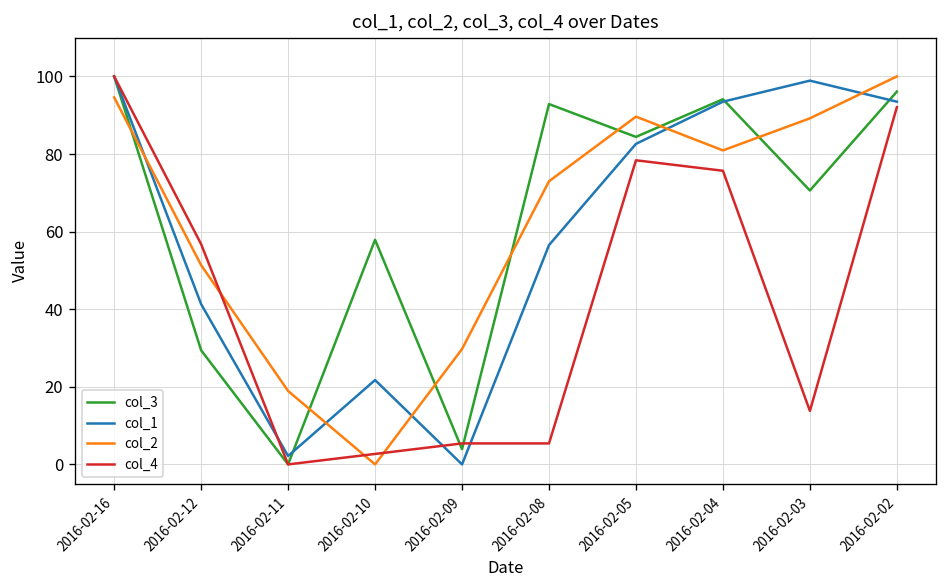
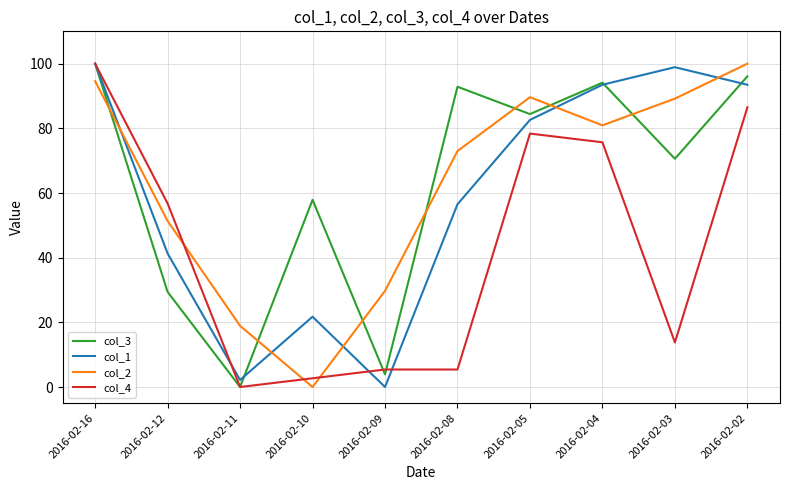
  {
    "col_3": {
      "2016-02-12": 29,
      "2016-02-10": 58,
      "2016-02-09": 4,
      "2016-02-08": 93,
      "2016-02-05": 84,
      "2016-02-03": 71,
      "2016-02-02": 96
    },
    "col_1": {
      "2016-02-12": 41,
      "2016-02-11": 2,
      "2016-02-10": 22,
      "2016-02-09": 0,
      "2016-02-08": 57,
      "2016-02-05": 83,
      "2016-02-03": 99,
      "2016-02-02": 93
    },
    "col_2": {
      "2016-02-16": 95,
      "2016-02-12": 51,
      "2016-02-11": 19,
      "2016-02-10": 0,
      "2016-02-09": 30,
      "2016-02-08": 73,
      "2016-02-05": 90,
      "2016-02-04": 81,
      "2016-02-03": 89,
      "2016-02-02": 100
    },
    "col_4": {
      "2016-02-12": 57,
      "2016-02-10": 3,
      "2016-02-09": 5,
      "2016-02-08": 5,
      "2016-02-05": 78,
      "2016-02-04": 76,
      "2016-02-03": 14,
-     "2016-02-02": 92
+     "2016-02-02": 86
    }
  }
